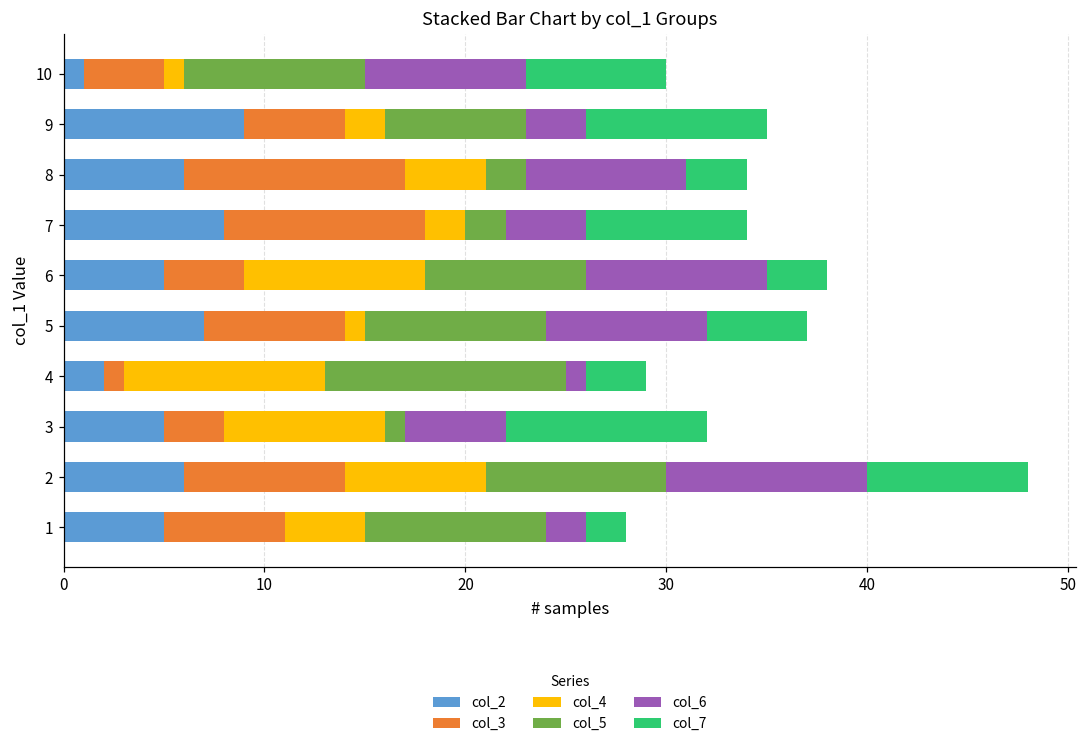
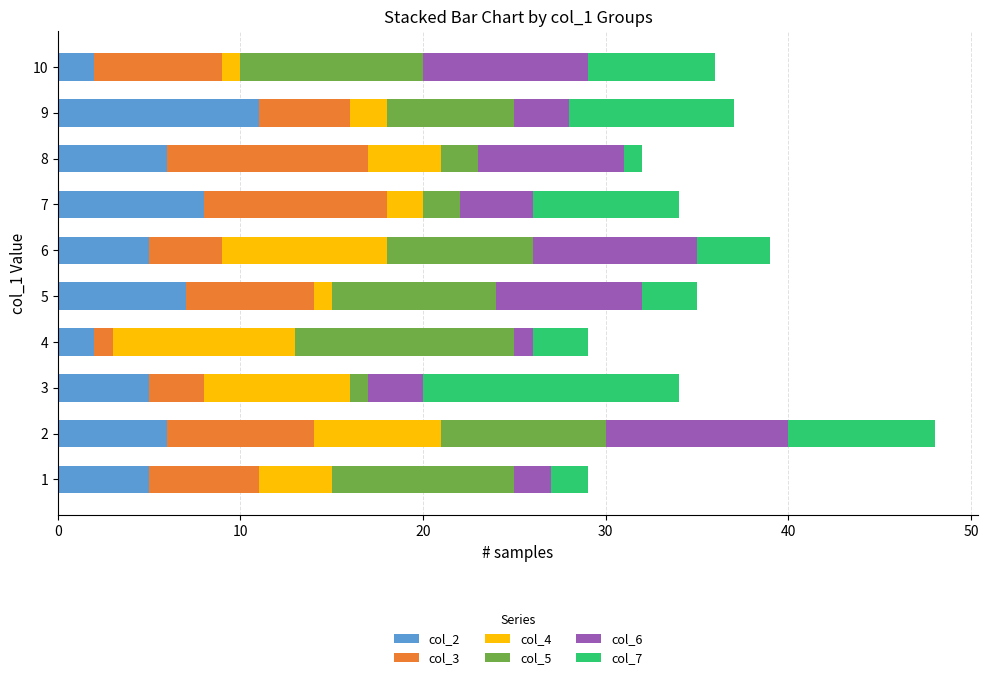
  {
    "col_2": {
-     "10": 1,
-     "9": 9,
+     "10": 2,
+     "9": 11,
      "8": 6,
      "7": 8,
      "6": 5,
      "5": 7,
      "4": 2,
      "3": 5,
      "2": 6,
      "1": 5
    },
    "col_3": {
-     "10": 4,
+     "10": 7,
      "9": 5,
      "8": 11,
      "7": 10,
      "6": 4,
      "5": 7,
      "4": 1,
      "3": 3,
      "2": 8,
      "1": 6
    },
    "col_4": {
      "10": 1,
      "9": 2,
      "8": 4,
      "7": 2,
      "6": 9,
      "5": 1,
      "4": 10,
      "3": 8,
      "2": 7,
      "1": 4
    },
    "col_5": {
-     "10": 9,
+     "10": 10,
      "9": 7,
      "8": 2,
      "7": 2,
      "6": 8,
      "5": 9,
      "4": 12,
      "3": 1,
      "2": 9,
-     "1": 9
+     "1": 10
    },
    "col_6": {
-     "10": 8,
+     "10": 9,
      "9": 3,
      "8": 8,
      "7": 4,
      "6": 9,
      "5": 8,
      "4": 1,
-     "3": 5,
+     "3": 3,
      "2": 10,
      "1": 2
    },
    "col_7": {
      "10": 7,
      "9": 9,
-     "8": 3,
+     "8": 1,
      "7": 8,
-     "6": 3,
-     "5": 5,
+     "6": 4,
+     "5": 3,
      "4": 3,
-     "3": 10,
+     "3": 14,
      "2": 8,
      "1": 2
    }
  }
